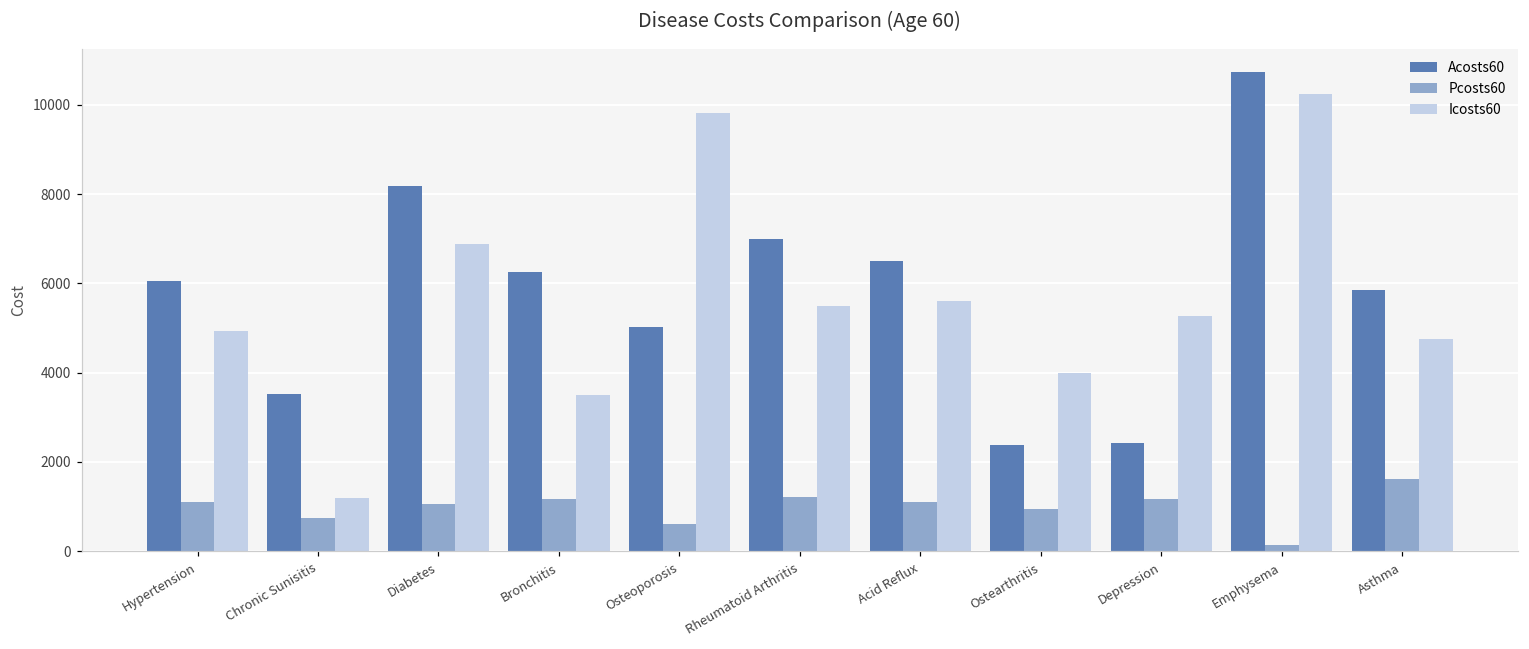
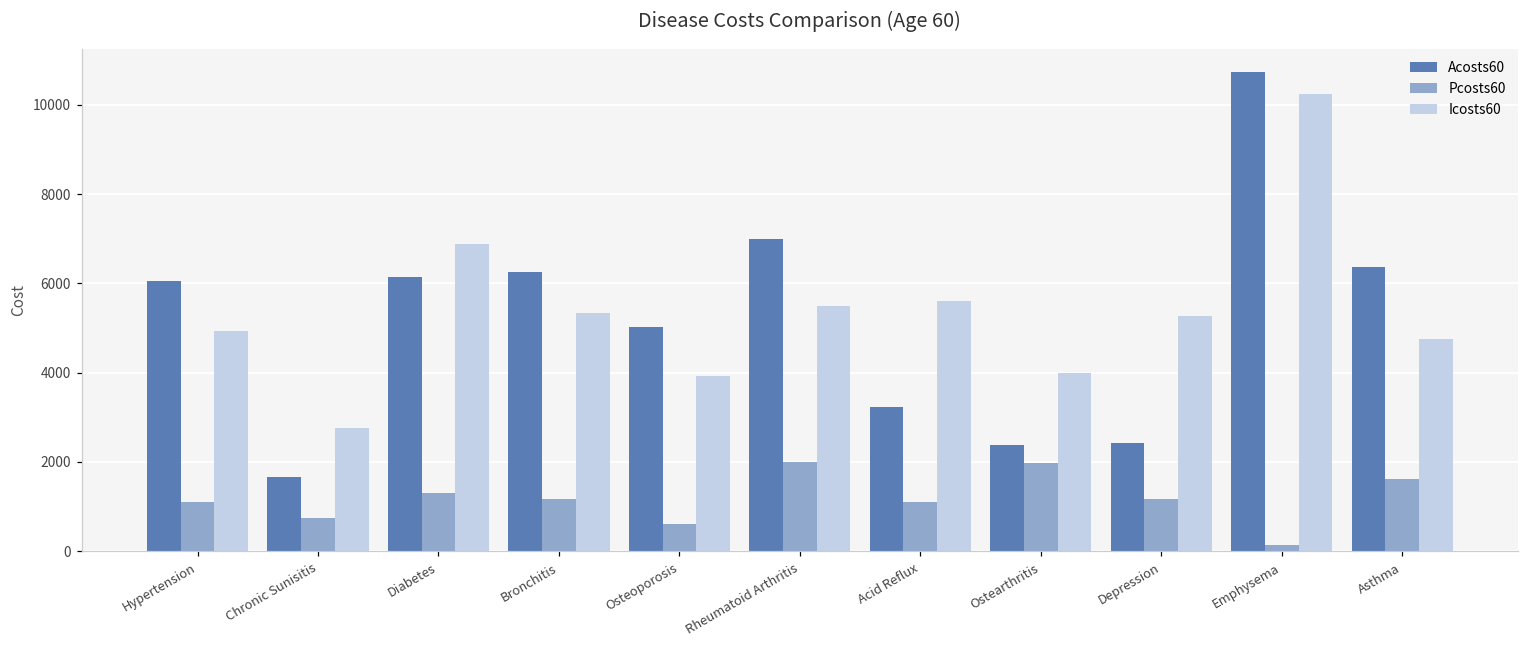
  {
    "Acosts60": {
      "Hypertension": 6000,
-     "Chronic Sunisitis": 3500,
-     "Diabetes": 8200,
+     "Chronic Sunisitis": 1700,
+     "Diabetes": 6100,
      "Bronchitis": 6300,
      "Osteoporosis": 5000,
      "Rheumatoid Arthritis": 7000,
-     "Acid Reflux": 6500,
+     "Acid Reflux": 3200,
      "Ostearthritis": 2400,
      "Depression": 2400,
      "Emphysema": 10700,
-     "Asthma": 5900
+     "Asthma": 6400
    },
    "Pcosts60": {
      "Hypertension": 1100,
      "Chronic Sunisitis": 700,
-     "Diabetes": 1100,
+     "Diabetes": 1300,
      "Bronchitis": 1200,
      "Osteoporosis": 600,
-     "Rheumatoid Arthritis": 1200,
+     "Rheumatoid Arthritis": 2000,
      "Acid Reflux": 1100,
-     "Ostearthritis": 1000,
+     "Ostearthritis": 2000,
      "Depression": 1200,
      "Emphysema": 100,
      "Asthma": 1600
    },
    "Icosts60": {
      "Hypertension": 4900,
-     "Chronic Sunisitis": 1200,
+     "Chronic Sunisitis": 2800,
      "Diabetes": 6900,
-     "Bronchitis": 3500,
-     "Osteoporosis": 9800,
+     "Bronchitis": 5300,
+     "Osteoporosis": 3900,
      "Rheumatoid Arthritis": 5500,
      "Acid Reflux": 5600,
      "Ostearthritis": 4000,
      "Depression": 5300,
      "Emphysema": 10200,
      "Asthma": 4800
    }
  }
